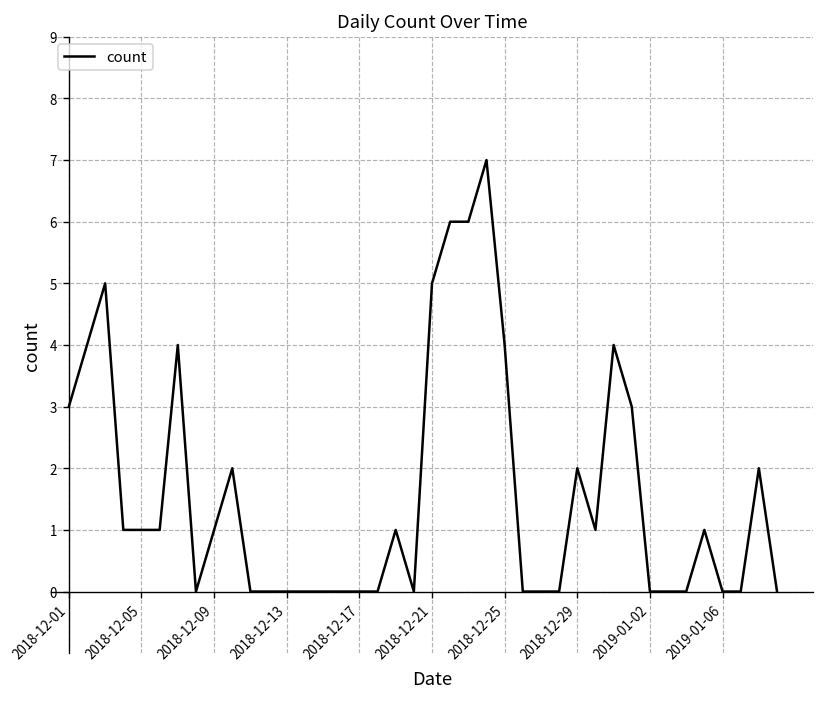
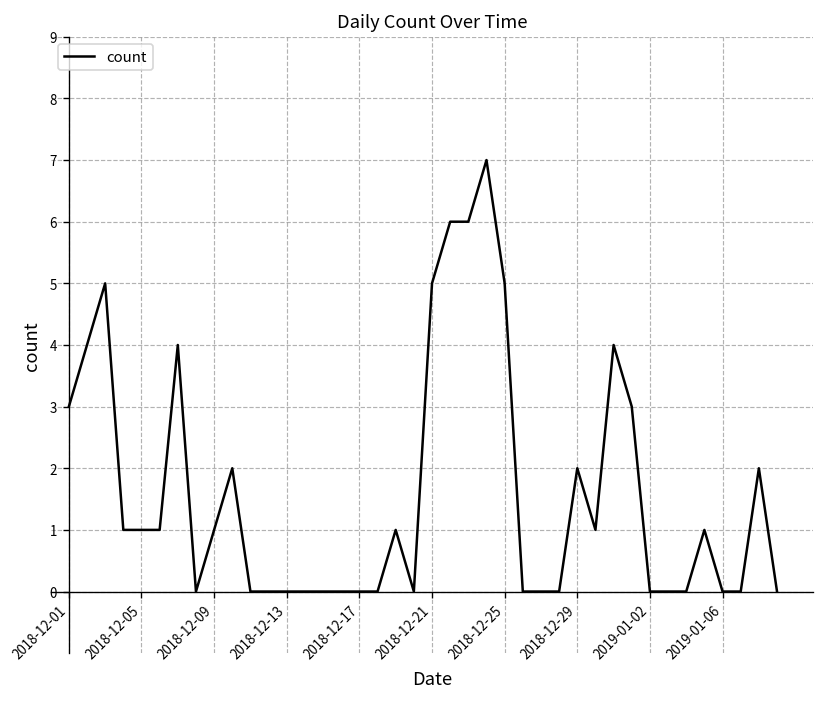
  {
    "2018-12-01": 3,
    "2018-12-05": 1,
    "2018-12-09": 1,
    "2018-12-13": 0,
    "2018-12-17": 0,
    "2018-12-21": 5,
-   "2018-12-25": 4,
+   "2018-12-25": 5,
    "2018-12-29": 2,
    "2019-01-02": 0,
    "2019-01-06": 0
  }
